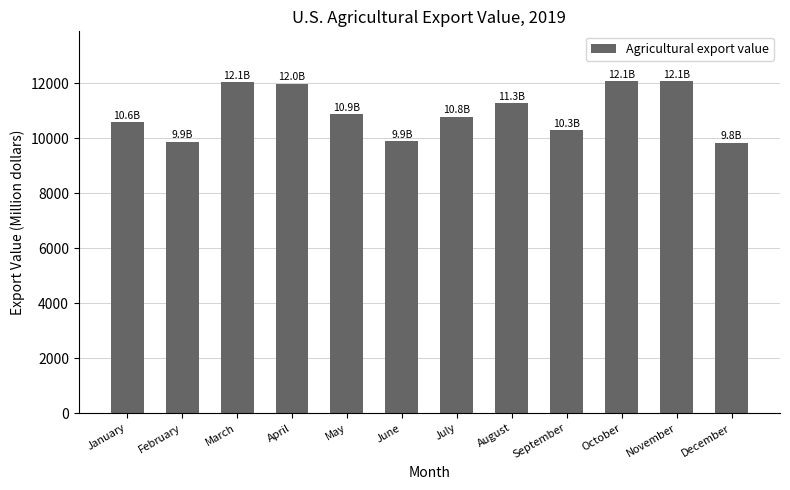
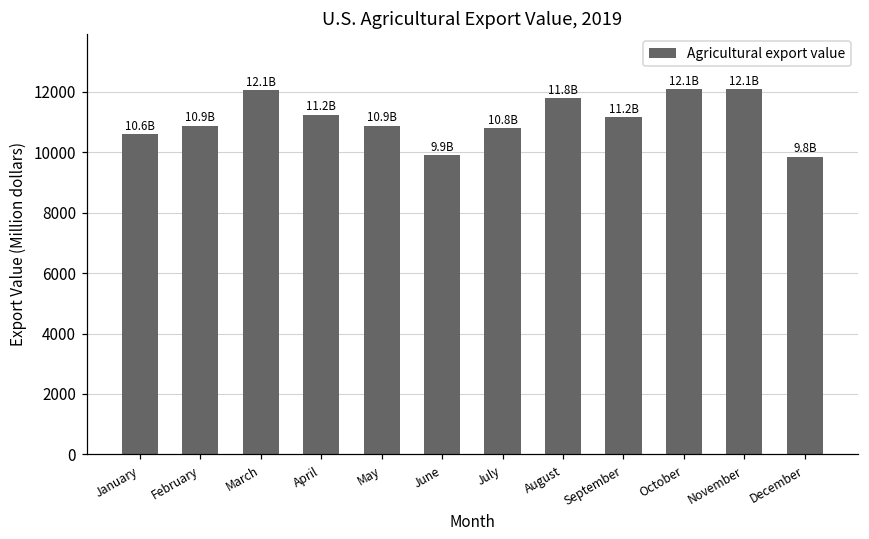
  {
    "January": "10.6B",
-   "February": "9.9B",
+   "February": "10.9B",
    "March": "12.1B",
-   "April": "12.0B",
+   "April": "11.2B",
    "May": "10.9B",
    "June": "9.9B",
    "July": "10.8B",
-   "August": "11.3B",
-   "September": "10.3B",
+   "August": "11.8B",
+   "September": "11.2B",
    "October": "12.1B",
    "November": "12.1B",
    "December": "9.8B"
  }
